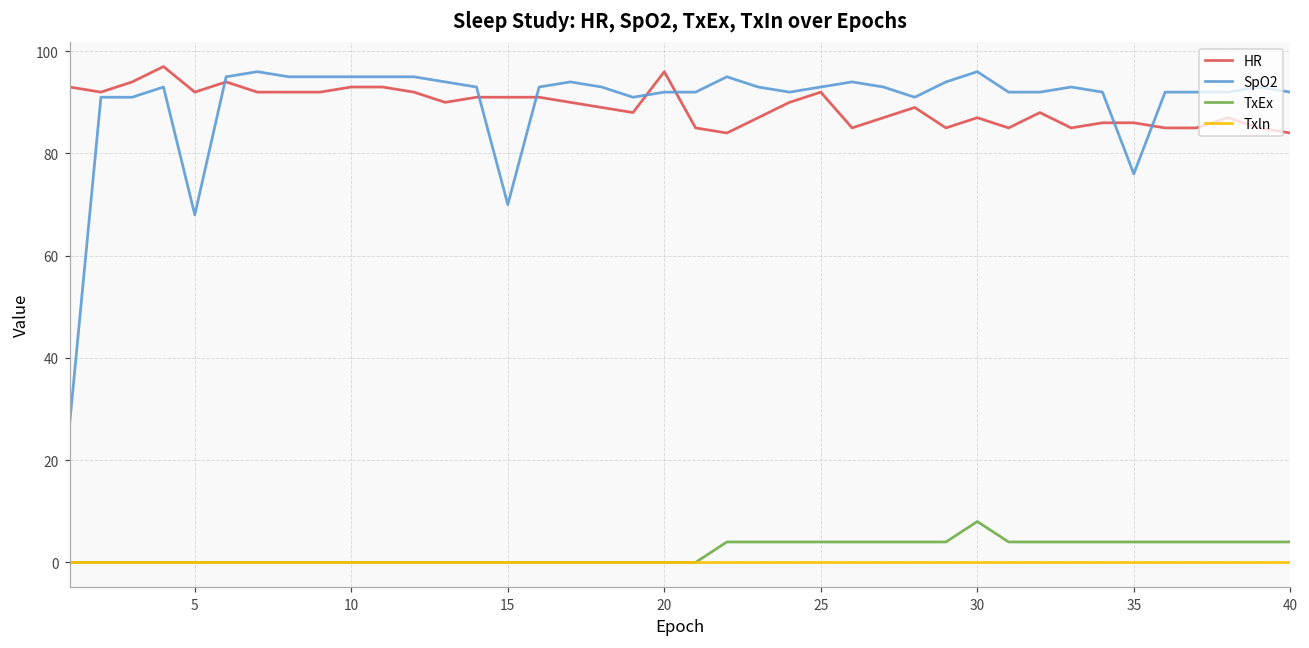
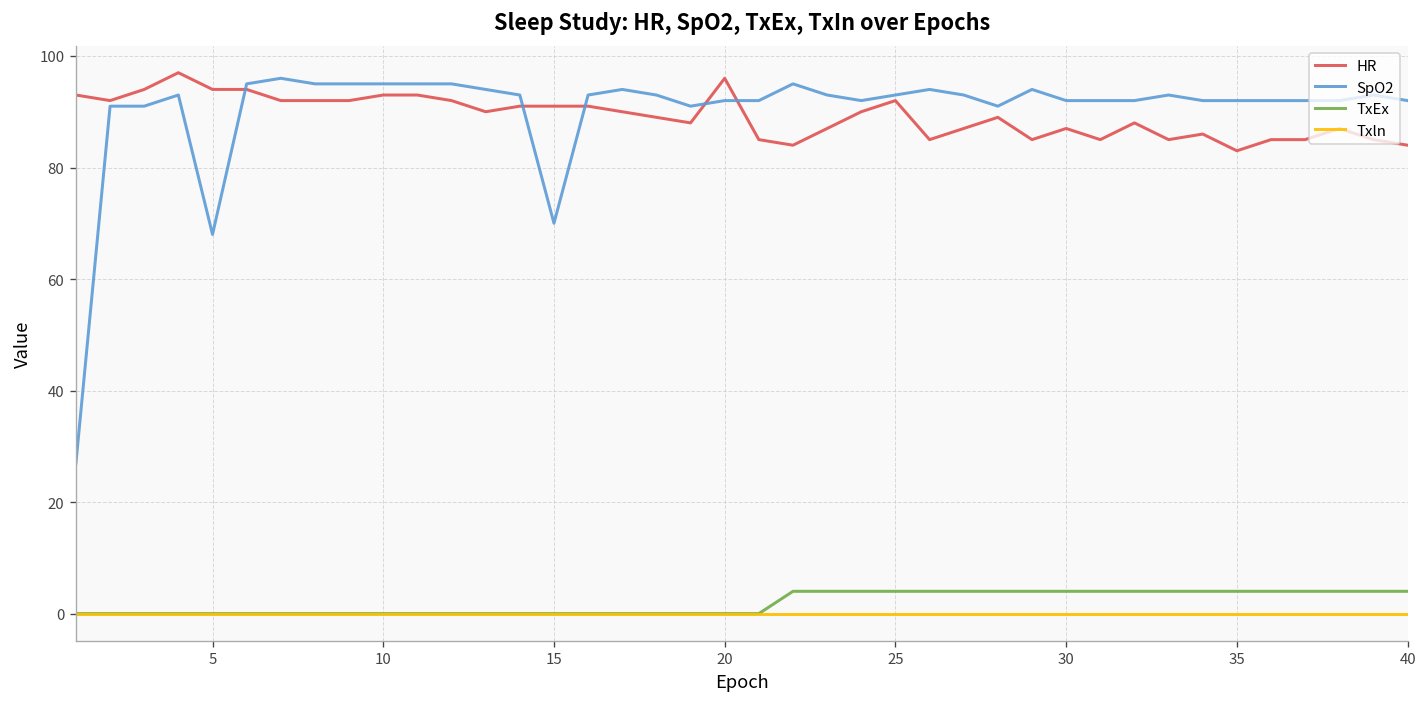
  {
    "HR": {
-     "5": 92,
+     "5": 94,
      "10": 93,
      "15": 91,
      "20": 96,
      "25": 92,
      "30": 87,
-     "35": 86,
+     "35": 83,
      "40": 84
    },
    "SpO2": {
      "5": 68,
      "10": 95,
      "15": 70,
      "20": 92,
      "25": 93,
-     "30": 96,
-     "35": 76,
+     "30": 92,
+     "35": 92,
      "40": 92
    },
    "TxEx": {
      "25": 4,
-     "30": 8,
+     "30": 4,
      "35": 4,
      "40": 4
    },
    "Txln": {
      "25": 0,
      "30": 0,
      "35": 0,
      "40": 0
    }
  }
